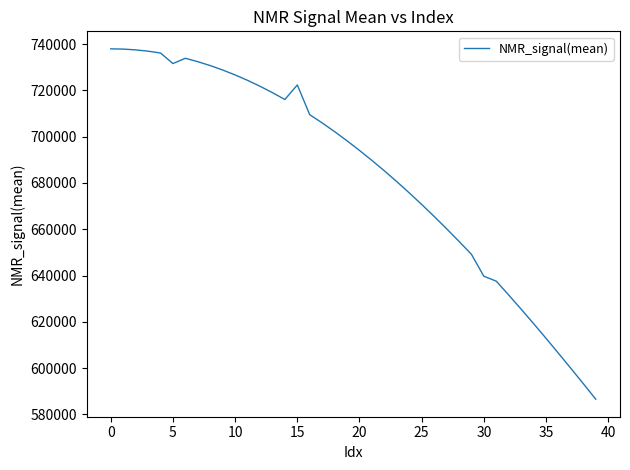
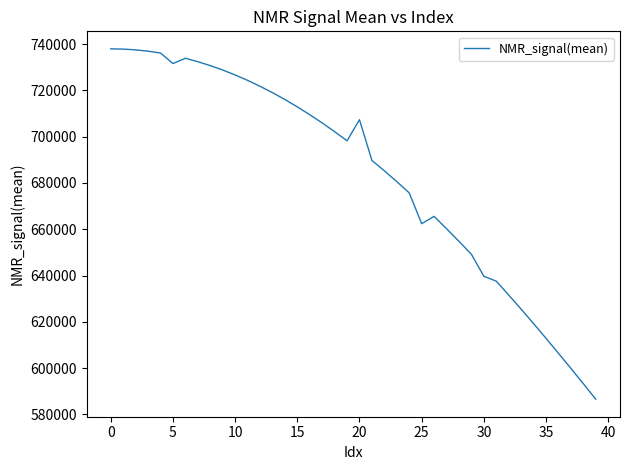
  {
    "0": 738000,
    "5": 732000,
    "10": 727000,
-   "15": 722000,
-   "20": 694000,
-   "25": 671000,
+   "15": 713000,
+   "20": 707000,
+   "25": 662000,
    "30": 640000,
    "35": 613000
  }
